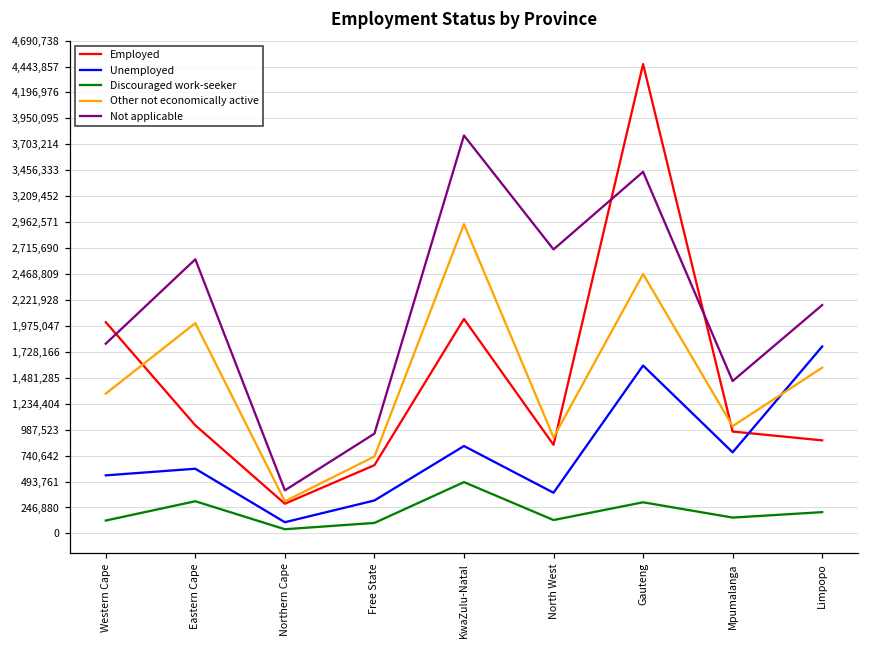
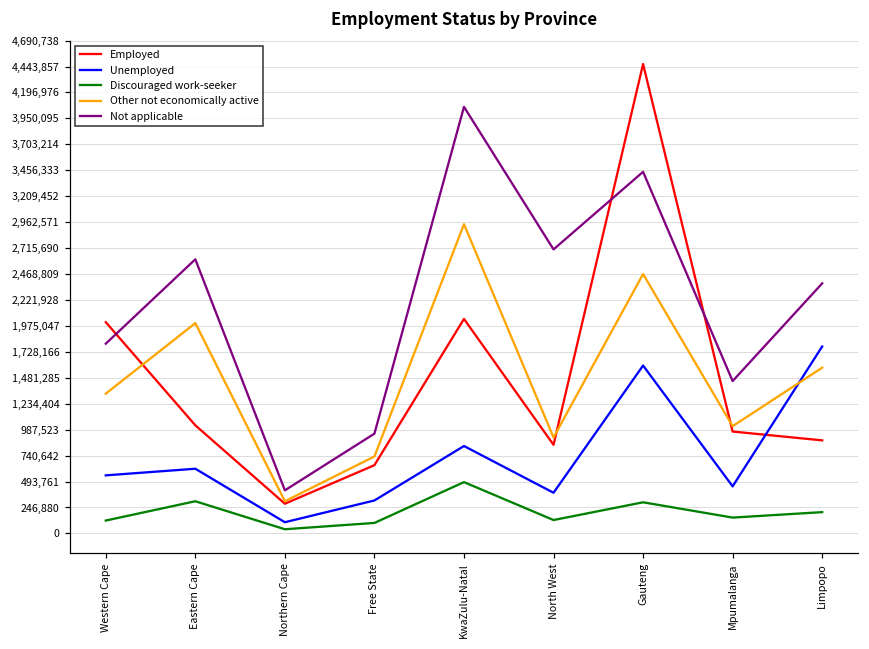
  {
    "Employed": {
      "Western Cape": "2,000,000",
      "Eastern Cape": "1,000,000",
      "Free State": "600,000",
      "KwaZulu-Natal": "2,000,000",
      "North West": "800,000",
      "Gauteng": "4,500,000",
      "Mpumalanga": "1,000,000",
      "Limpopo": "900,000"
    },
    "Unemployed": {
      "Western Cape": "600,000",
      "Eastern Cape": "600,000",
      "Northern Cape": "100,000",
      "Free State": "300,000",
      "KwaZulu-Natal": "800,000",
      "North West": "400,000",
      "Gauteng": "1,600,000",
-     "Mpumalanga": "800,000",
+     "Mpumalanga": "400,000",
      "Limpopo": "1,800,000"
    },
    "Discouraged work-seeker": {
      "Western Cape": "100,000",
      "Eastern Cape": "300,000",
      "Northern Cape": "0",
      "Free State": "100,000",
      "KwaZulu-Natal": "500,000",
      "North West": "100,000",
      "Gauteng": "300,000",
      "Mpumalanga": "200,000",
      "Limpopo": "200,000"
    },
    "Other not economically active": {
      "Western Cape": "1,300,000",
      "Eastern Cape": "2,000,000",
      "Free State": "700,000",
      "KwaZulu-Natal": "2,900,000",
      "North West": "900,000",
      "Gauteng": "2,500,000",
      "Mpumalanga": "1,000,000",
      "Limpopo": "1,600,000"
    },
    "Not applicable": {
      "Western Cape": "1,800,000",
      "Eastern Cape": "2,600,000",
      "Northern Cape": "400,000",
      "Free State": "900,000",
-     "KwaZulu-Natal": "3,800,000",
+     "KwaZulu-Natal": "4,100,000",
      "North West": "2,700,000",
      "Gauteng": "3,400,000",
      "Mpumalanga": "1,500,000",
-     "Limpopo": "2,200,000"
+     "Limpopo": "2,400,000"
    }
  }
